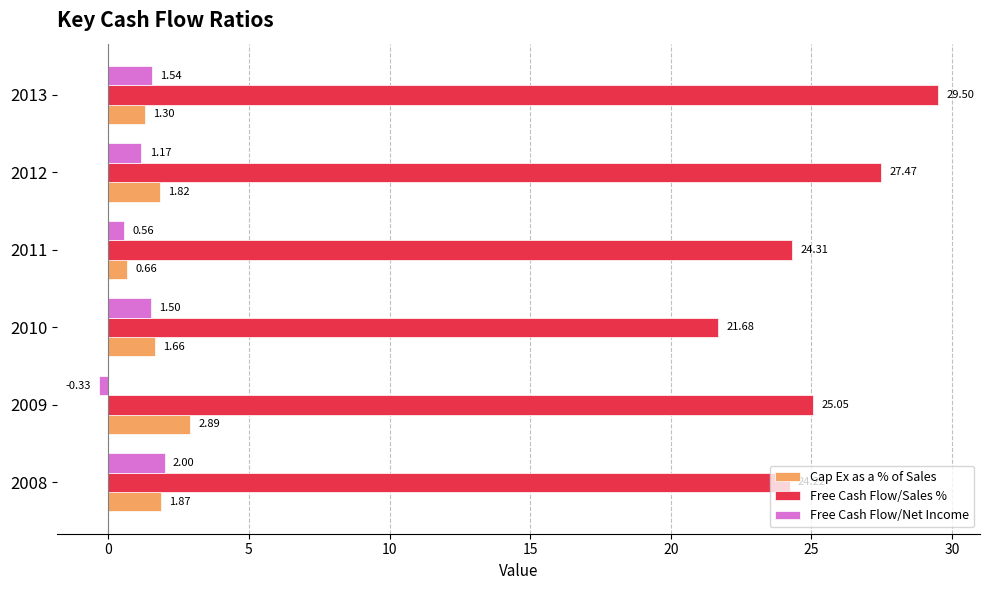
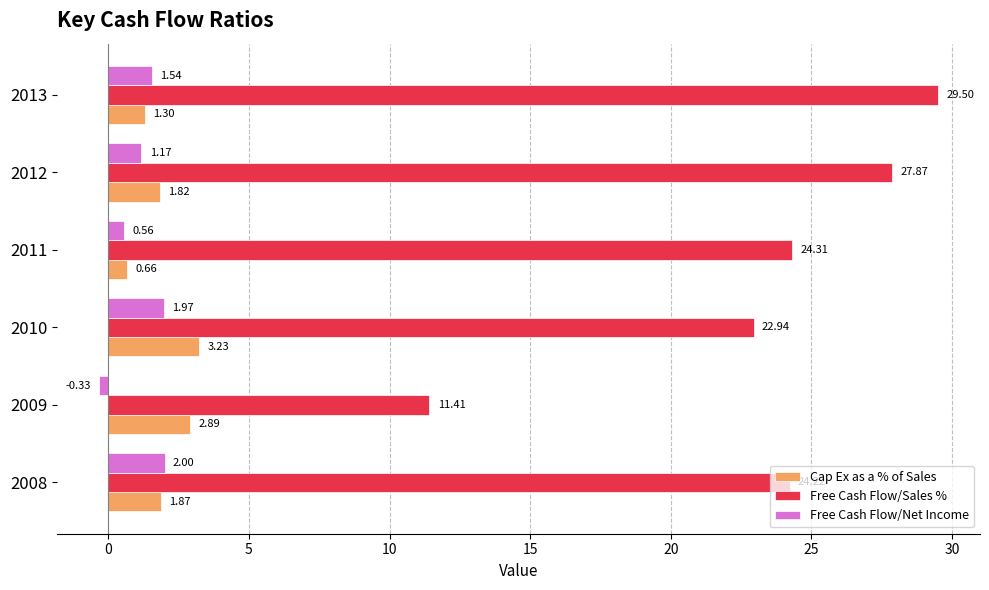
  {
    "Cap Ex as a % of Sales": {
      "2013": 1.30,
      "2012": 1.82,
      "2011": 0.66,
-     "2010": 1.66,
+     "2010": 3.23,
      "2009": 2.89,
      "2008": 1.87
    },
    "Free Cash Flow/Sales %": {
      "2013": 29.50,
-     "2012": 27.47,
+     "2012": 27.87,
      "2011": 24.31,
-     "2010": 21.68,
-     "2009": 25.05
+     "2010": 22.94,
+     "2009": 11.41
    },
    "Free Cash Flow/Net Income": {
      "2013": 1.54,
      "2012": 1.17,
      "2011": 0.56,
-     "2010": 1.50,
+     "2010": 1.97,
      "2009": -0.33,
      "2008": 2.00
    }
  }
